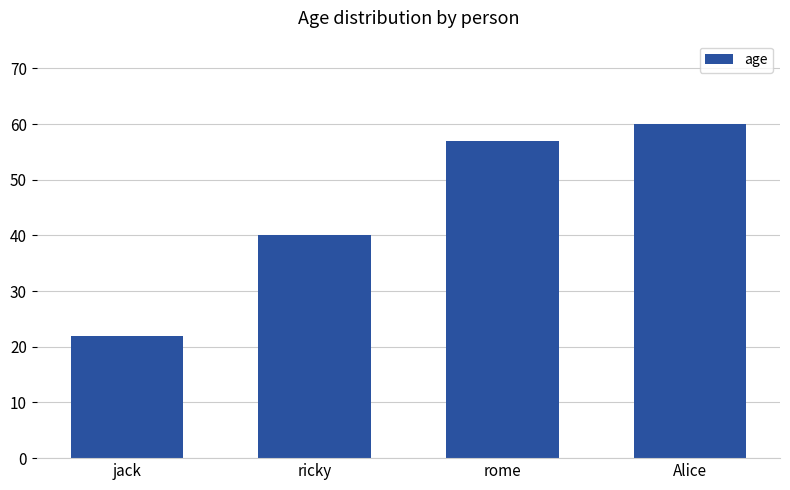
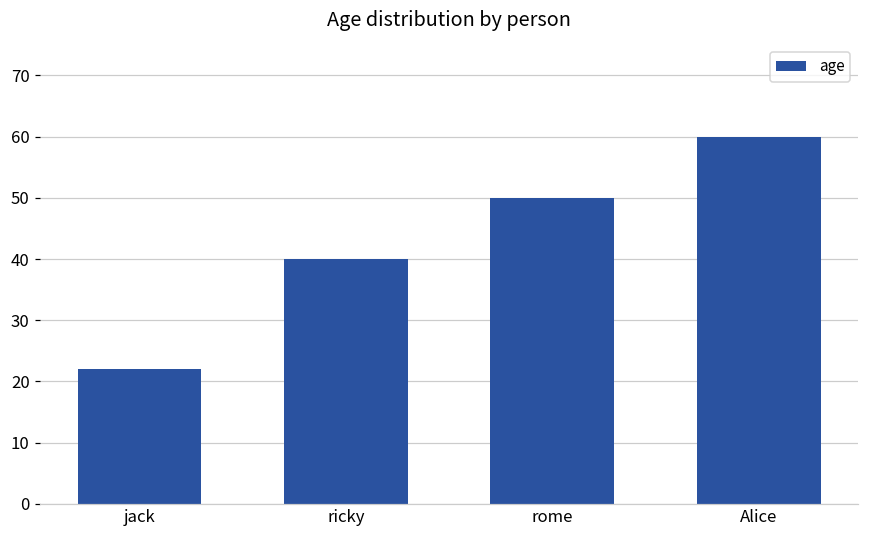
  {
    "jack": 22,
    "ricky": 40,
-   "rome": 57,
+   "rome": 50,
    "Alice": 60
  }
